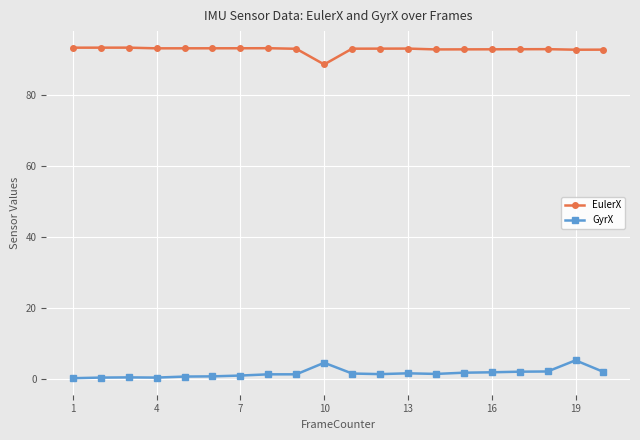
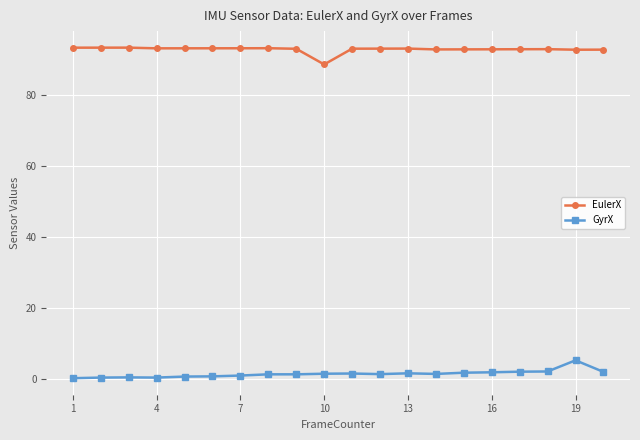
  {
    "EulerX": {
      "1": 93,
      "4": 93,
      "7": 93,
      "10": 88,
      "13": 93,
      "16": 93,
      "19": 93
    },
    "GyrX": {
      "1": 0,
      "4": 0,
      "7": 1,
-     "10": 4,
+     "10": 1,
      "13": 1,
      "16": 2,
      "19": 5
    }
  }
